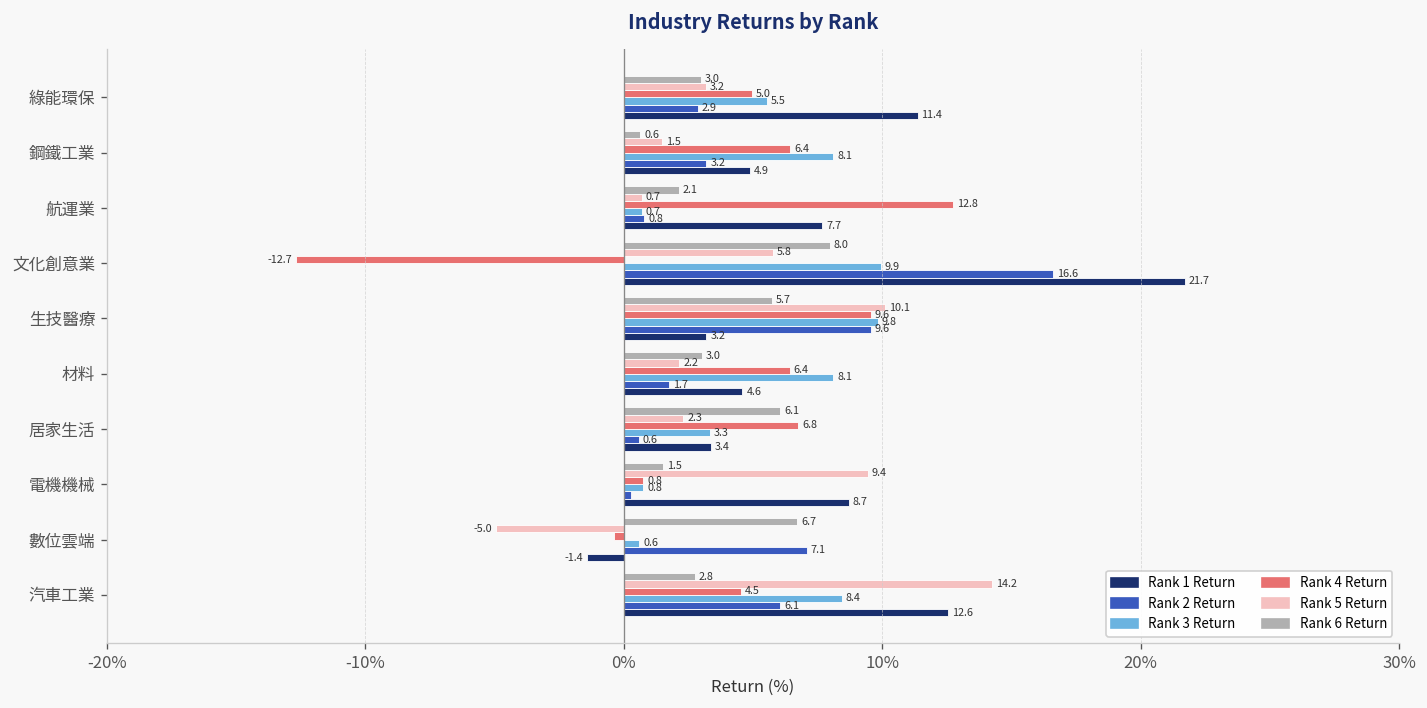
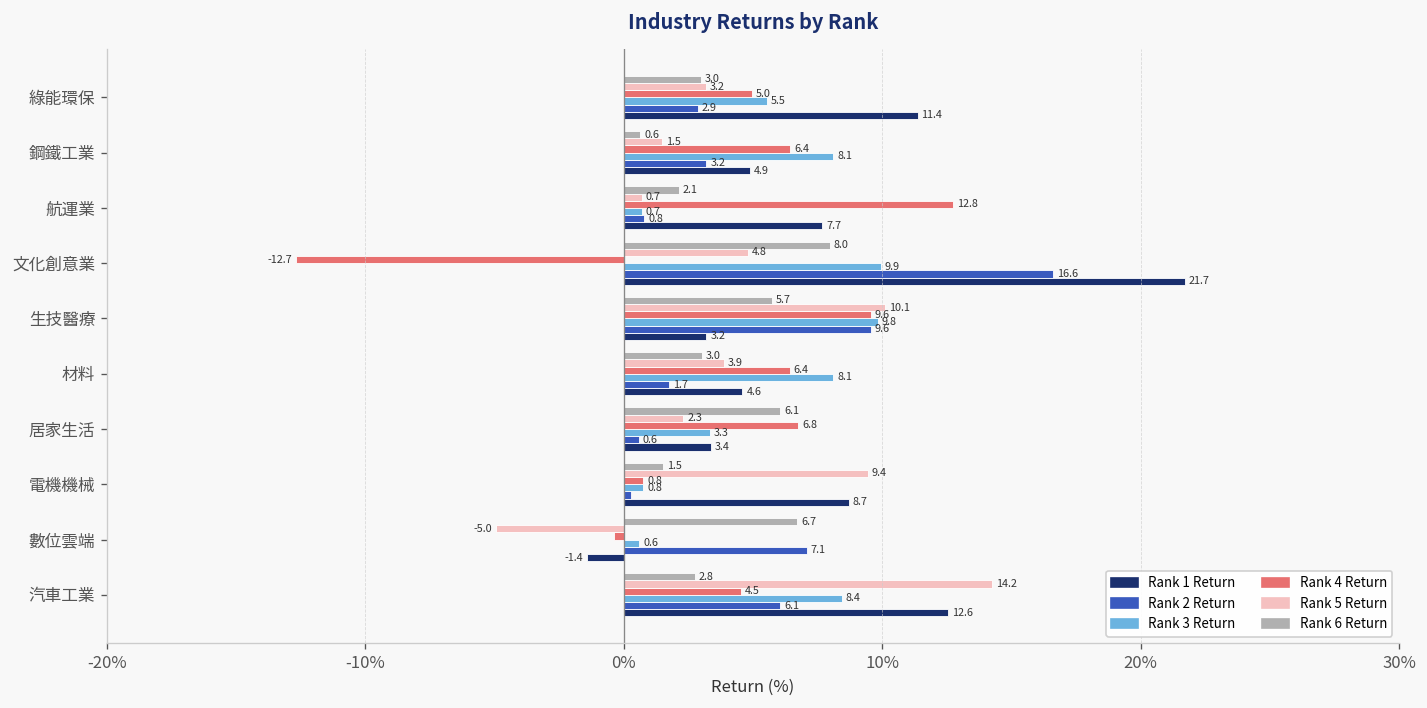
  {
    "Rank 1 Return": {
      "綠能環保": 11.4,
      "鋼鐵工業": 4.9,
      "航運業": 7.7,
      "文化創意業": 21.7,
      "生技醫療": 3.2,
      "材料": 4.6,
      "居家生活": 3.4,
      "電機機械": 8.7,
      "數位雲端": -1.4,
      "汽車工業": 12.6
    },
    "Rank 2 Return": {
      "綠能環保": 2.9,
      "鋼鐵工業": 3.2,
      "文化創意業": 16.6,
      "材料": 1.7,
      "居家生活": 0.6,
      "數位雲端": 7.1,
      "汽車工業": 6.1
    },
    "Rank 3 Return": {
      "綠能環保": 5.5,
      "鋼鐵工業": 8.1,
      "文化創意業": 9.9,
      "材料": 8.1,
      "居家生活": 3.3,
      "數位雲端": 0.6,
      "汽車工業": 8.4
    },
    "Rank 4 Return": {
      "綠能環保": 5.0,
      "鋼鐵工業": 6.4,
      "航運業": 12.8,
      "文化創意業": -12.7,
      "材料": 6.4,
      "居家生活": 6.8,
      "汽車工業": 4.5
    },
    "Rank 5 Return": {
      "鋼鐵工業": 1.5,
      "航運業": 0.7,
-     "文化創意業": 5.8,
+     "文化創意業": 4.8,
      "生技醫療": 10.1,
-     "材料": 2.2,
+     "材料": 3.9,
      "居家生活": 2.3,
      "電機機械": 9.4,
      "數位雲端": -5.0,
      "汽車工業": 14.2
    },
    "Rank 6 Return": {
      "鋼鐵工業": 0.6,
      "航運業": 2.1,
      "文化創意業": 8.0,
      "生技醫療": 5.7,
      "材料": 3.0,
      "居家生活": 6.1,
      "電機機械": 1.5,
      "數位雲端": 6.7,
      "汽車工業": 2.8
    }
  }
